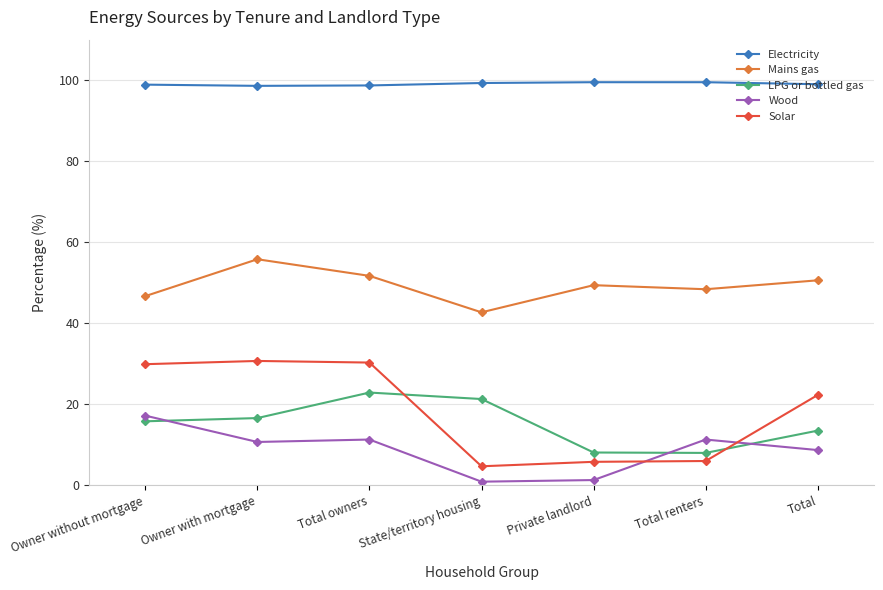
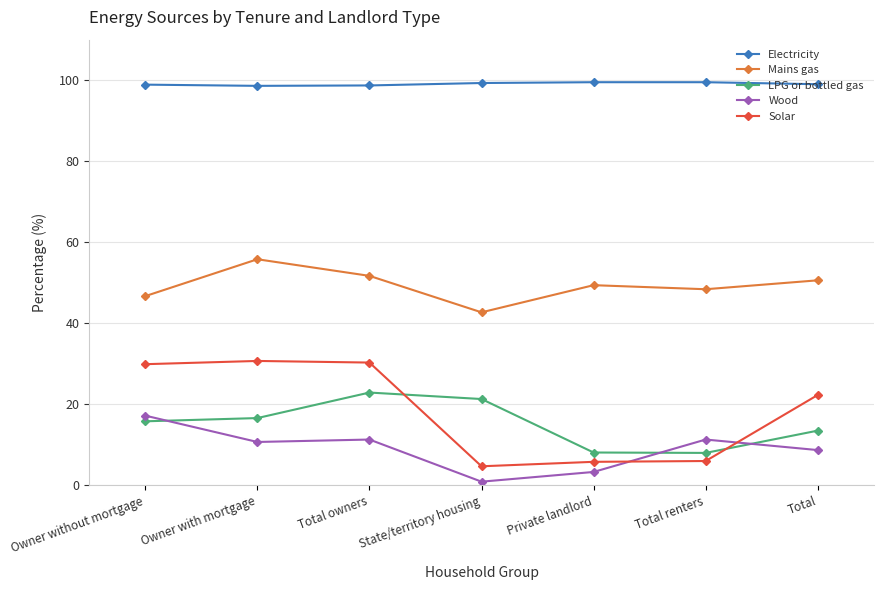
  {
    "Electricity": {
      "Owner without mortgage": 99,
      "Owner with mortgage": 99,
      "Total owners": 99,
      "State/territory housing": 99,
      "Private landlord": 100,
      "Total renters": 100,
      "Total": 99
    },
    "LPG or bottled gas": {
      "Owner without mortgage": 16,
      "Owner with mortgage": 17,
      "Total owners": 23,
      "State/territory housing": 21,
      "Private landlord": 8,
      "Total renters": 8,
      "Total": 14
    },
    "Wood": {
      "Owner without mortgage": 17,
      "Owner with mortgage": 11,
      "Total owners": 11,
      "State/territory housing": 1,
-     "Private landlord": 1,
+     "Private landlord": 3,
      "Total renters": 11,
      "Total": 9
    }
  }
